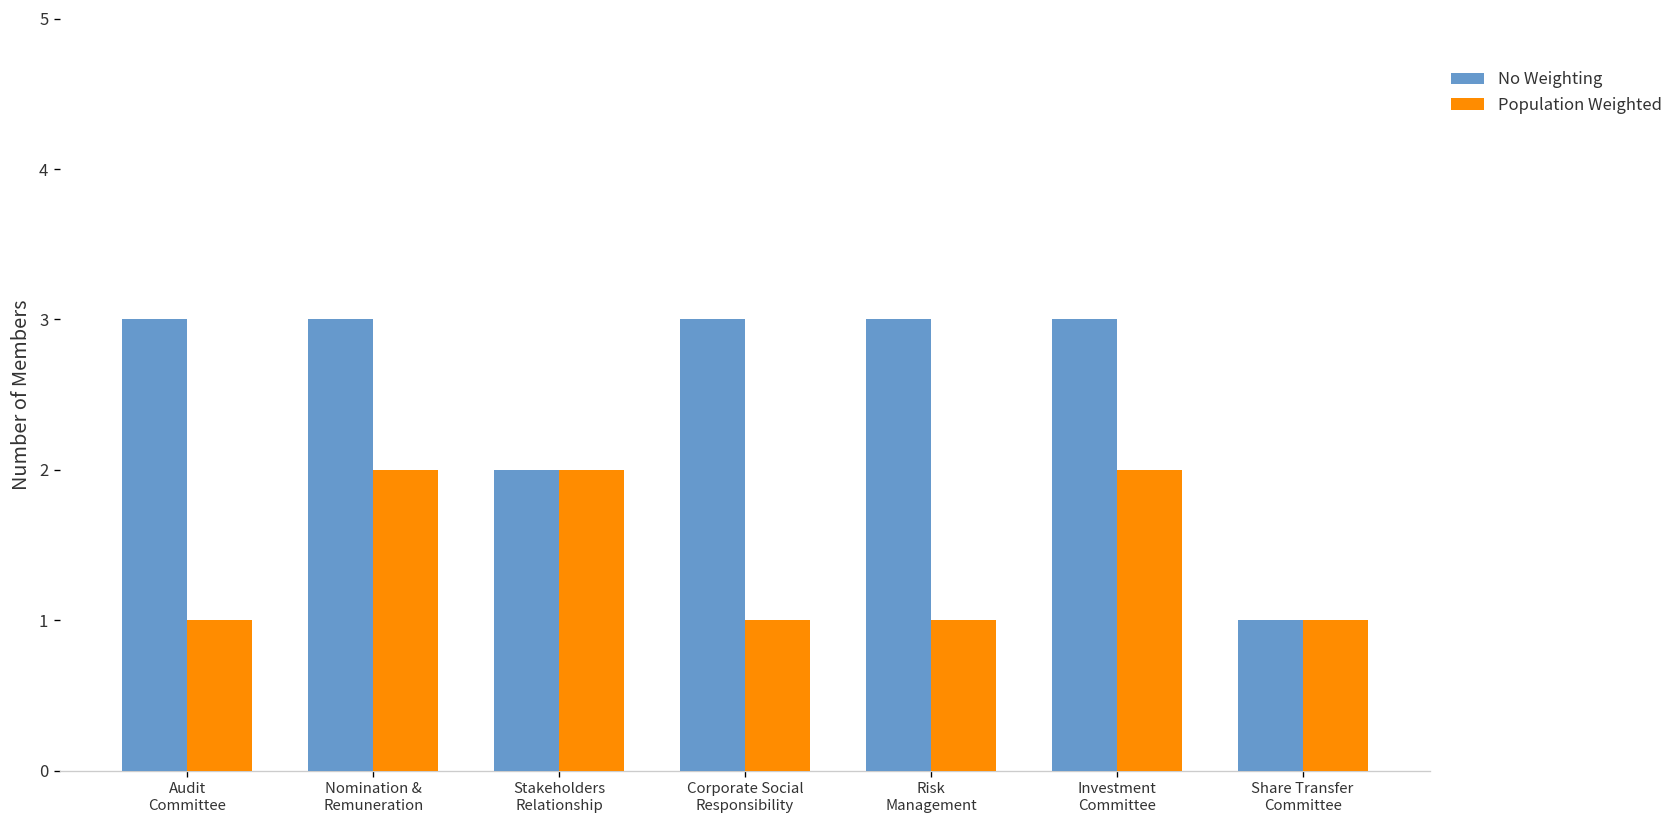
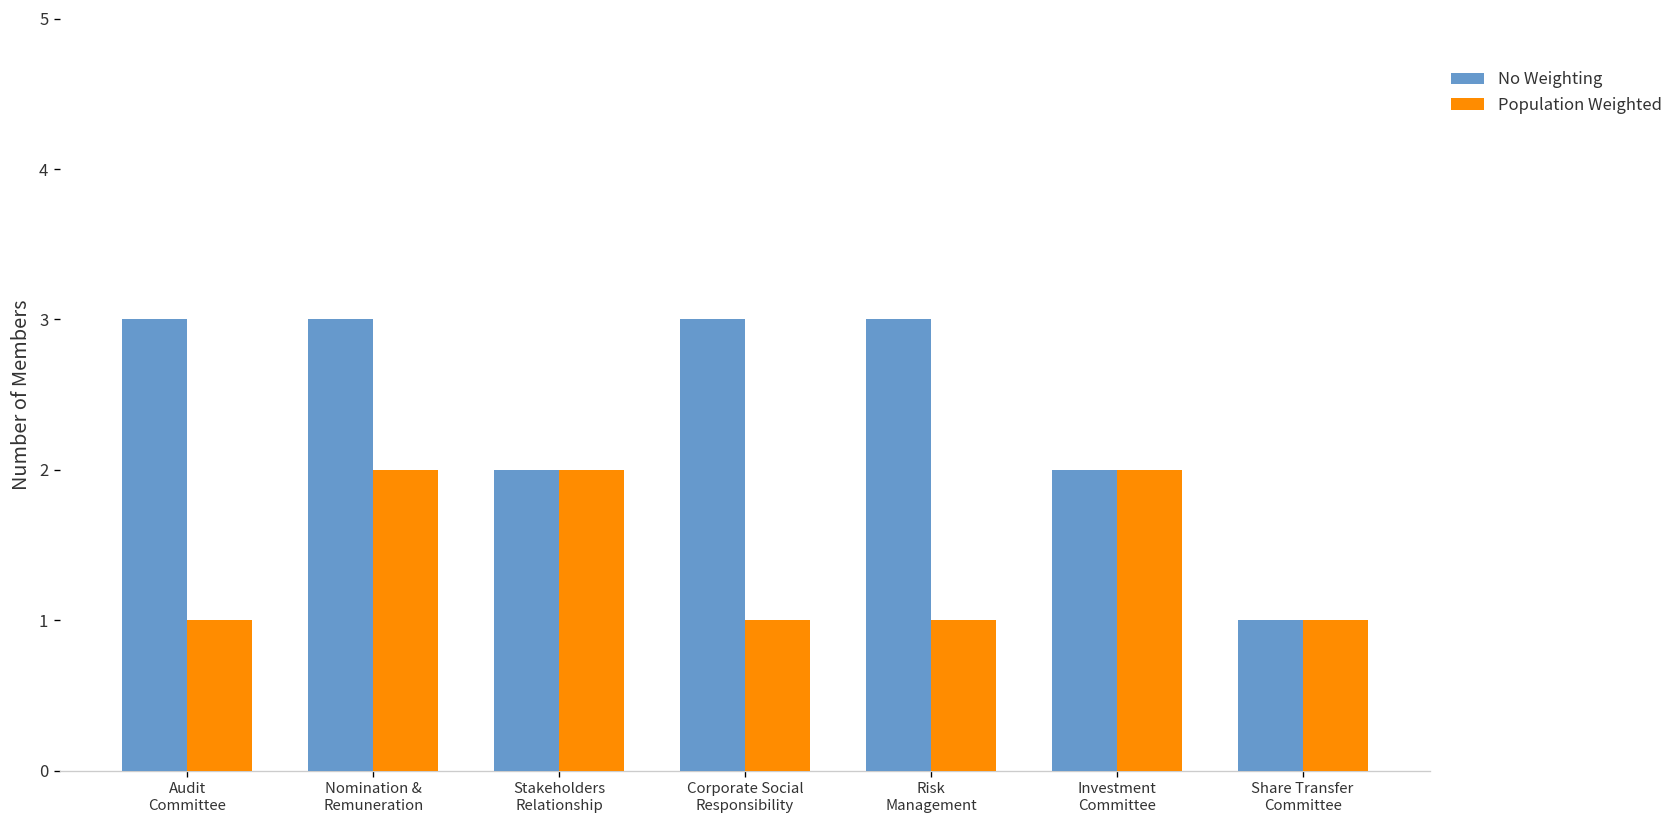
  {
    "No Weighting": {
      "Audit Committee": 3,
      "Nomination & Remuneration": 3,
      "Stakeholders Relationship": 2,
      "Corporate Social Responsibility": 3,
      "Risk Management": 3,
-     "Investment Committee": 3,
+     "Investment Committee": 2,
      "Share Transfer Committee": 1
    },
    "Population Weighted": {
      "Audit Committee": 1,
      "Nomination & Remuneration": 2,
      "Stakeholders Relationship": 2,
      "Corporate Social Responsibility": 1,
      "Risk Management": 1,
      "Investment Committee": 2,
      "Share Transfer Committee": 1
    }
  }
